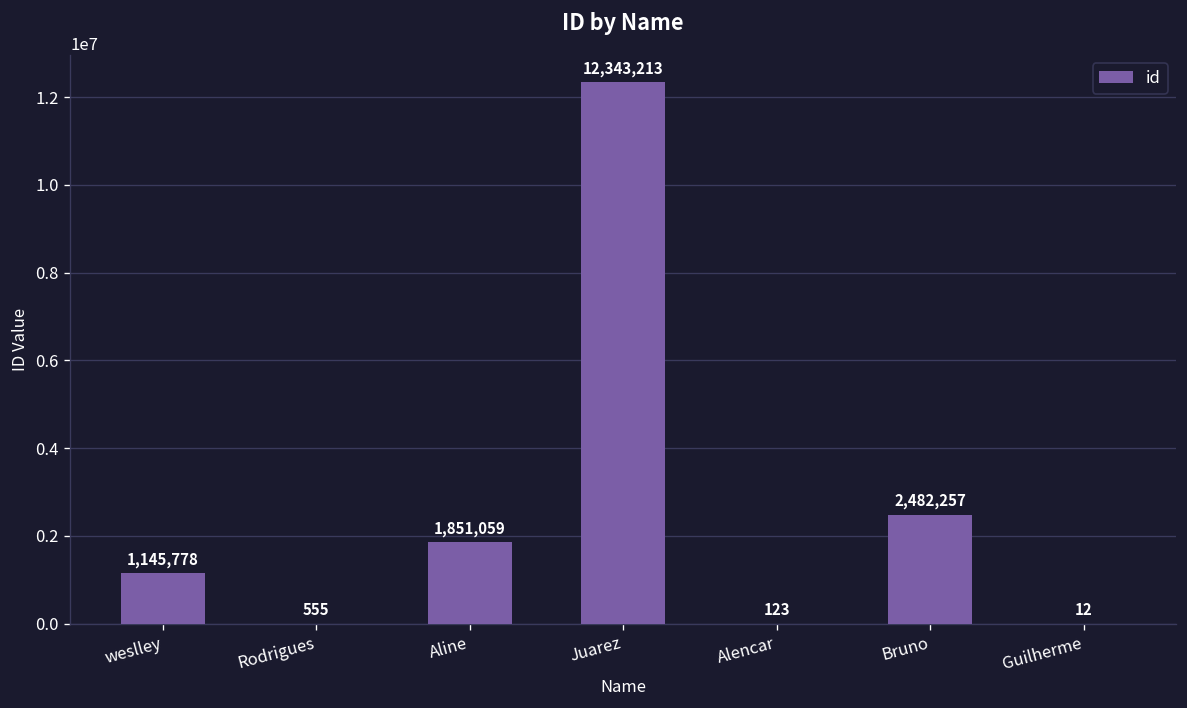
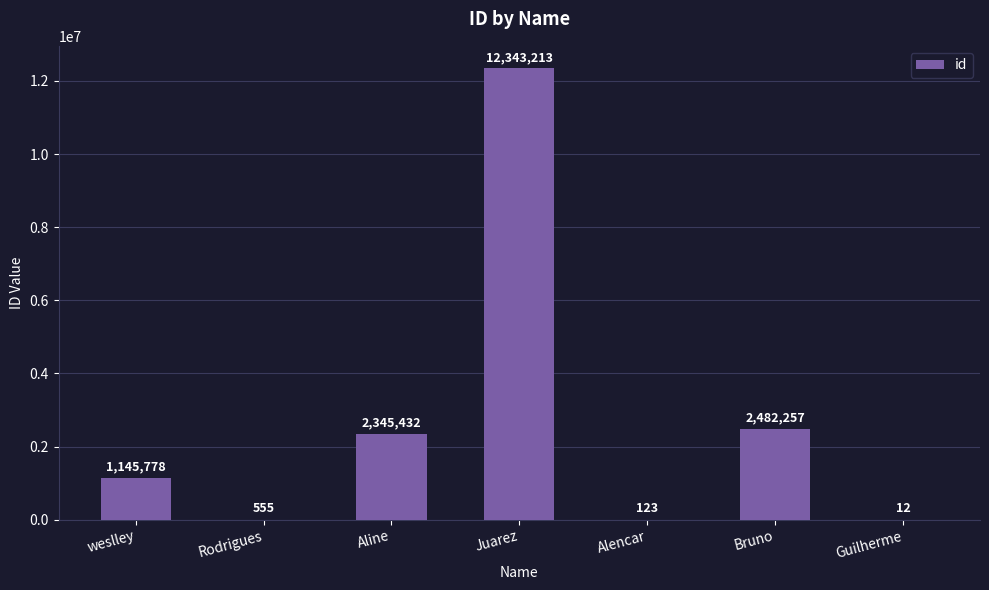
  {
    "weslley": "1,145,778",
    "Rodrigues": "555",
-   "Aline": "1,851,059",
+   "Aline": "2,345,432",
    "Juarez": "12,343,213",
    "Alencar": "123",
    "Bruno": "2,482,257",
    "Guilherme": "12"
  }
